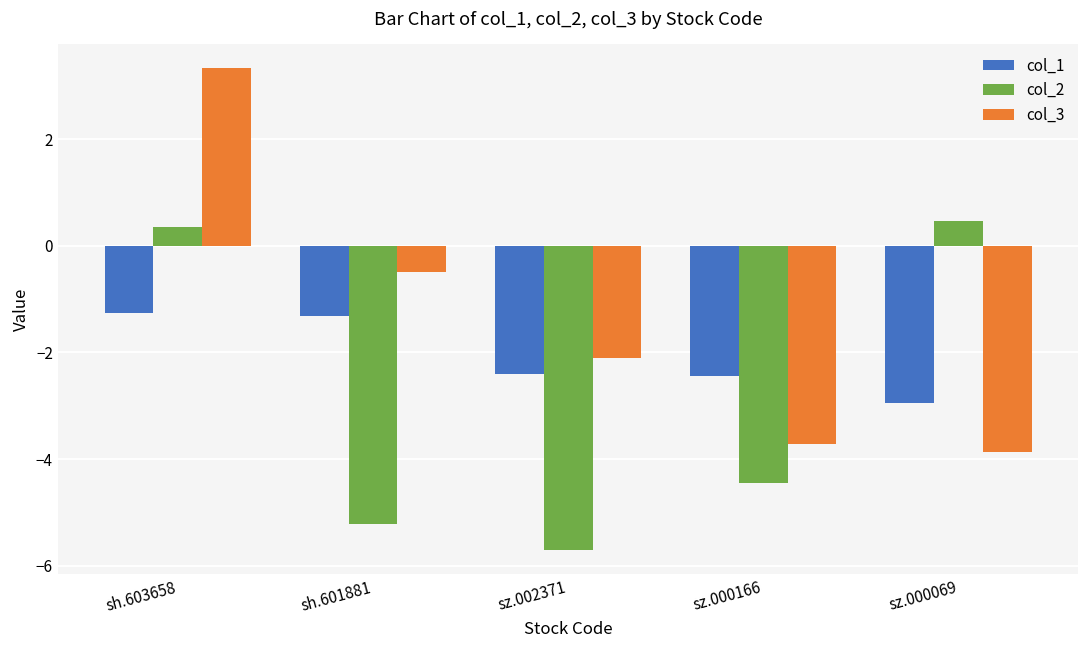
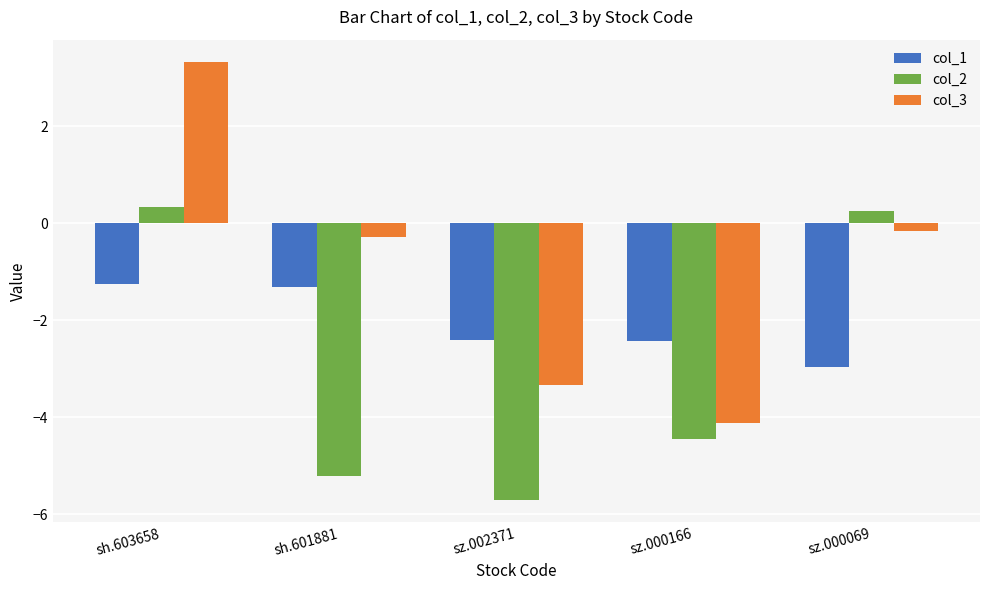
  {
    "col_1": {
      "sh.603658": -1.3,
      "sh.601881": -1.3,
      "sz.002371": -2.4,
      "sz.000166": -2.4,
      "sz.000069": -3.0
    },
    "col_2": {
      "sh.603658": 0.3,
      "sh.601881": -5.2,
      "sz.002371": -5.7,
      "sz.000166": -4.4,
-     "sz.000069": 0.5
+     "sz.000069": 0.3
    },
    "col_3": {
      "sh.603658": 3.3,
-     "sh.601881": -0.5,
-     "sz.002371": -2.1,
-     "sz.000166": -3.7,
-     "sz.000069": -3.9
+     "sh.601881": -0.3,
+     "sz.002371": -3.3,
+     "sz.000166": -4.1,
+     "sz.000069": -0.2
    }
  }
